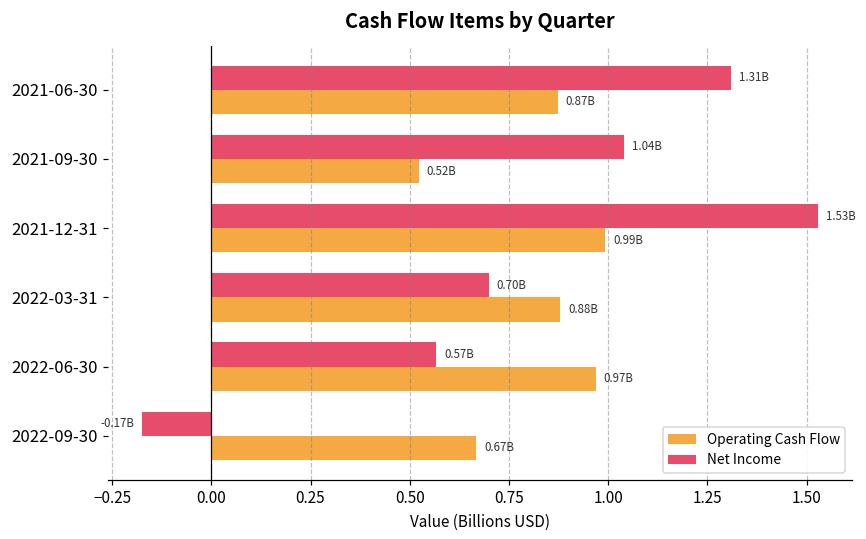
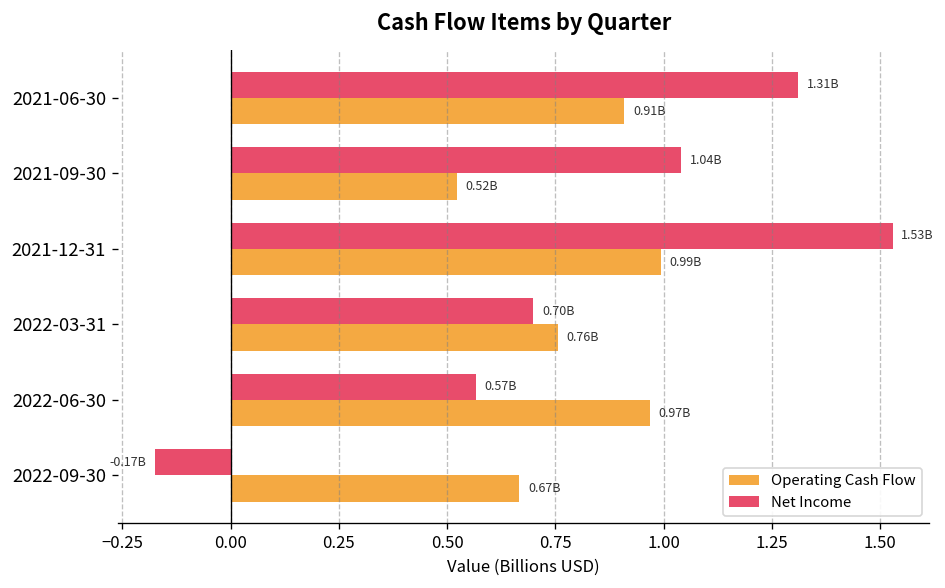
  {
    "Operating Cash Flow": {
-     "2021-06-30": "0.87B",
+     "2021-06-30": "0.91B",
      "2021-09-30": "0.52B",
      "2021-12-31": "0.99B",
-     "2022-03-31": "0.88B",
+     "2022-03-31": "0.76B",
      "2022-06-30": "0.97B",
      "2022-09-30": "0.67B"
    },
    "Net Income": {
      "2021-06-30": "1.31B",
      "2021-09-30": "1.04B",
      "2021-12-31": "1.53B",
      "2022-03-31": "0.70B",
      "2022-06-30": "0.57B",
      "2022-09-30": "-0.17B"
    }
  }
